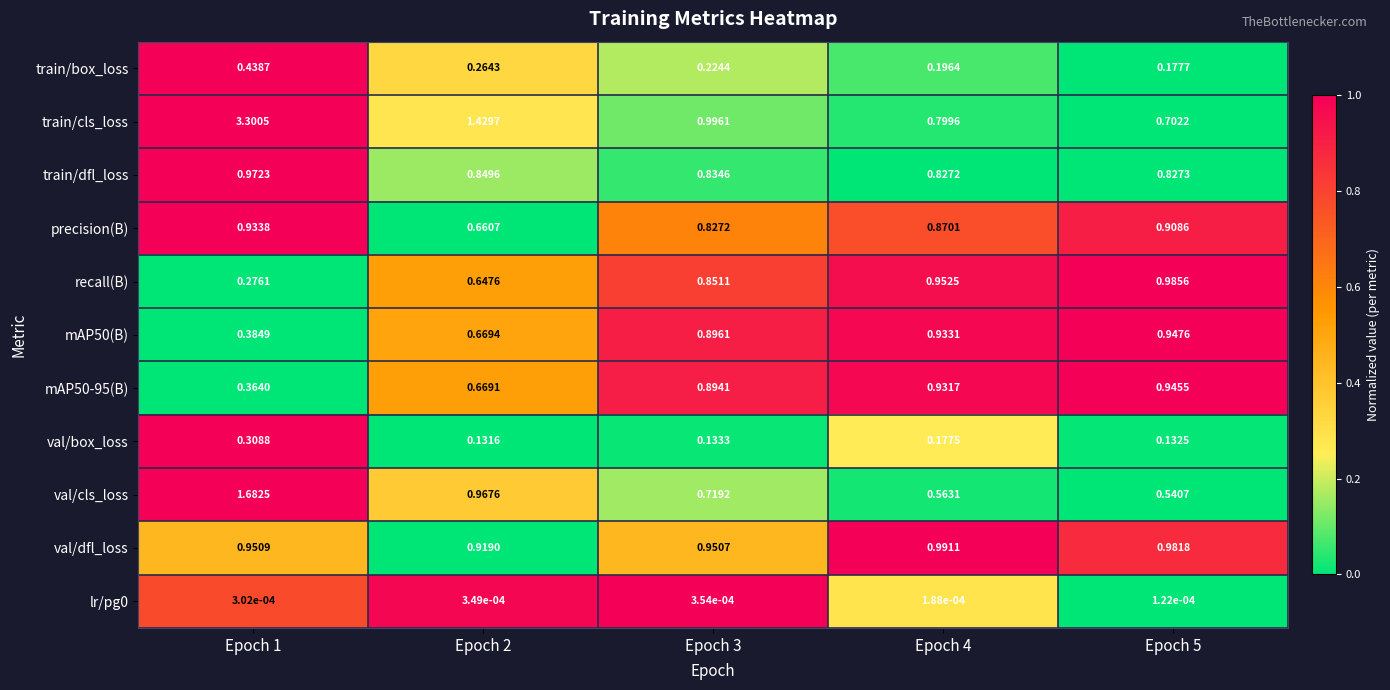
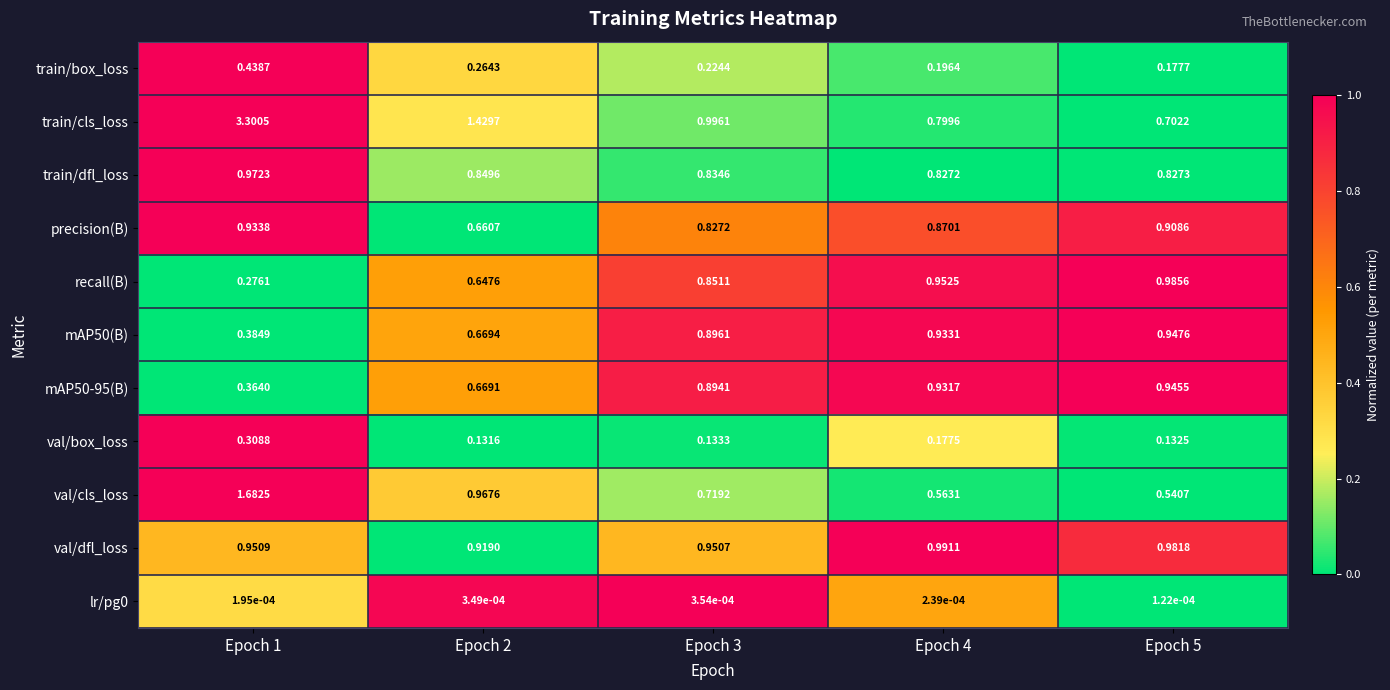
  {
    "train/box_loss": {
      "Epoch 1": "0.4387",
      "Epoch 2": "0.2643",
      "Epoch 3": "0.2244",
      "Epoch 4": "0.1964",
      "Epoch 5": "0.1777"
    },
    "train/cls_loss": {
      "Epoch 1": "3.3005",
      "Epoch 2": "1.4297",
      "Epoch 3": "0.9961",
      "Epoch 4": "0.7996",
      "Epoch 5": "0.7022"
    },
    "train/dfl_loss": {
      "Epoch 1": "0.9723",
      "Epoch 2": "0.8496",
      "Epoch 3": "0.8346",
      "Epoch 4": "0.8272",
      "Epoch 5": "0.8273"
    },
    "precision(B)": {
      "Epoch 1": "0.9338",
      "Epoch 2": "0.6607",
      "Epoch 3": "0.8272",
      "Epoch 4": "0.8701",
      "Epoch 5": "0.9086"
    },
    "recall(B)": {
      "Epoch 1": "0.2761",
      "Epoch 2": "0.6476",
      "Epoch 3": "0.8511",
      "Epoch 4": "0.9525",
      "Epoch 5": "0.9856"
    },
    "mAP50(B)": {
      "Epoch 1": "0.3849",
      "Epoch 2": "0.6694",
      "Epoch 3": "0.8961",
      "Epoch 4": "0.9331",
      "Epoch 5": "0.9476"
    },
    "mAP50-95(B)": {
      "Epoch 1": "0.3640",
      "Epoch 2": "0.6691",
      "Epoch 3": "0.8941",
      "Epoch 4": "0.9317",
      "Epoch 5": "0.9455"
    },
    "val/box_loss": {
      "Epoch 1": "0.3088",
      "Epoch 2": "0.1316",
      "Epoch 3": "0.1333",
      "Epoch 4": "0.1775",
      "Epoch 5": "0.1325"
    },
    "val/cls_loss": {
      "Epoch 1": "1.6825",
      "Epoch 2": "0.9676",
      "Epoch 3": "0.7192",
      "Epoch 4": "0.5631",
      "Epoch 5": "0.5407"
    },
    "val/dfl_loss": {
      "Epoch 1": "0.9509",
      "Epoch 2": "0.9190",
      "Epoch 3": "0.9507",
      "Epoch 4": "0.9911",
      "Epoch 5": "0.9818"
    },
    "lr/pg0": {
-     "Epoch 1": "3.02e-04",
+     "Epoch 1": "1.95e-04",
      "Epoch 2": "3.49e-04",
      "Epoch 3": "3.54e-04",
-     "Epoch 4": "1.88e-04",
+     "Epoch 4": "2.39e-04",
      "Epoch 5": "1.22e-04"
    }
  }
